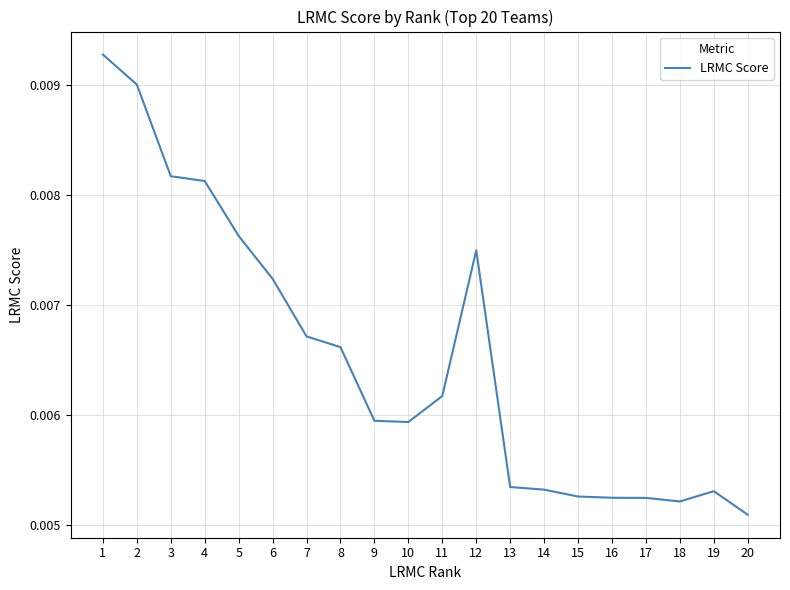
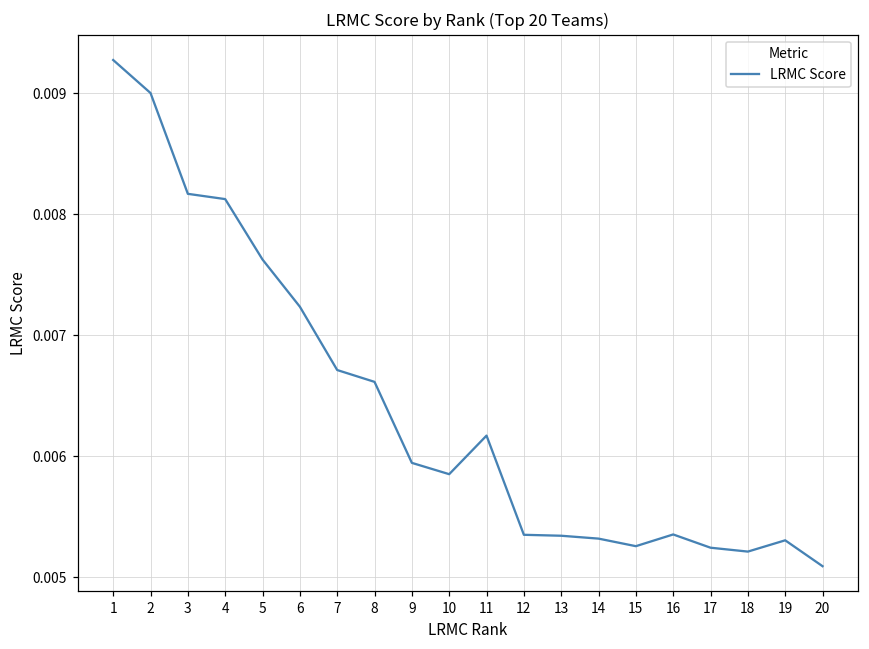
  {
    "1": 0.00928,
    "2": 0.00900,
    "3": 0.00817,
    "4": 0.00813,
    "5": 0.00763,
    "6": 0.00724,
    "7": 0.00671,
    "8": 0.00662,
    "9": 0.00595,
-   "10": 0.00593,
+   "10": 0.00585,
    "11": 0.00617,
-   "12": 0.00750,
+   "12": 0.00535,
    "13": 0.00534,
    "14": 0.00532,
    "15": 0.00526,
-   "16": 0.00525,
+   "16": 0.00535,
    "17": 0.00524,
    "18": 0.00521,
    "19": 0.00531,
    "20": 0.00509
  }
